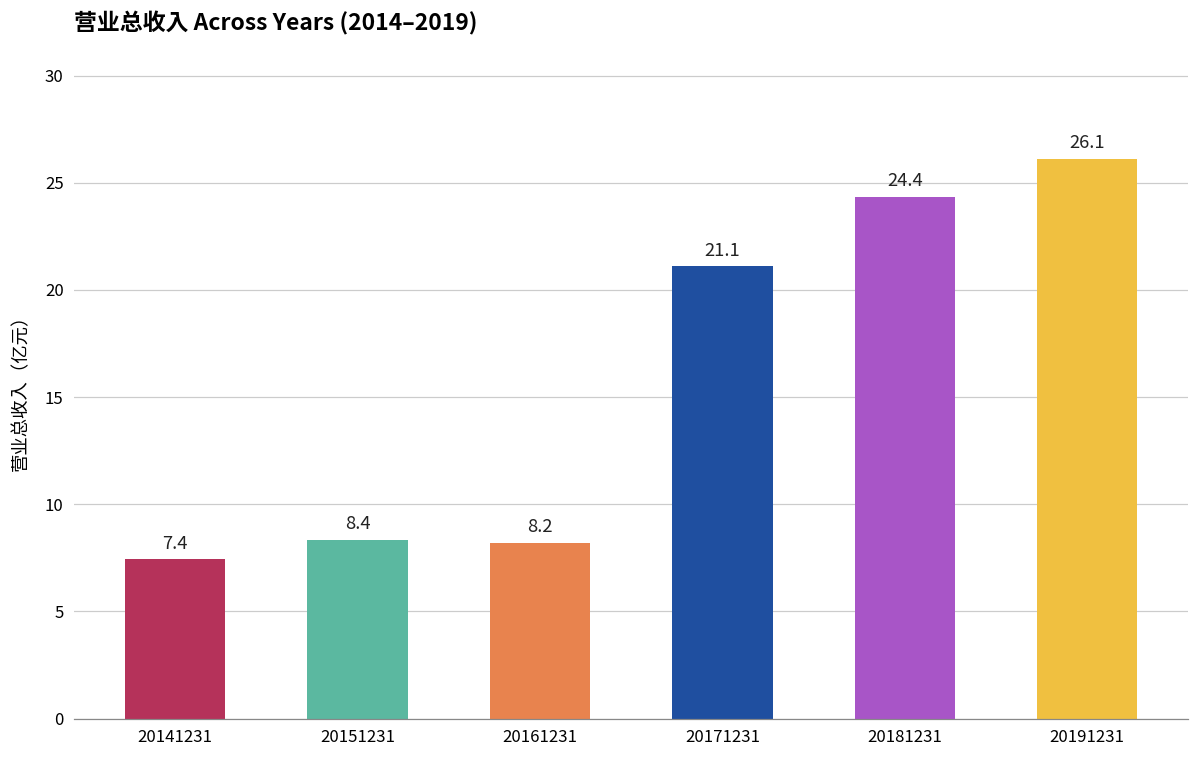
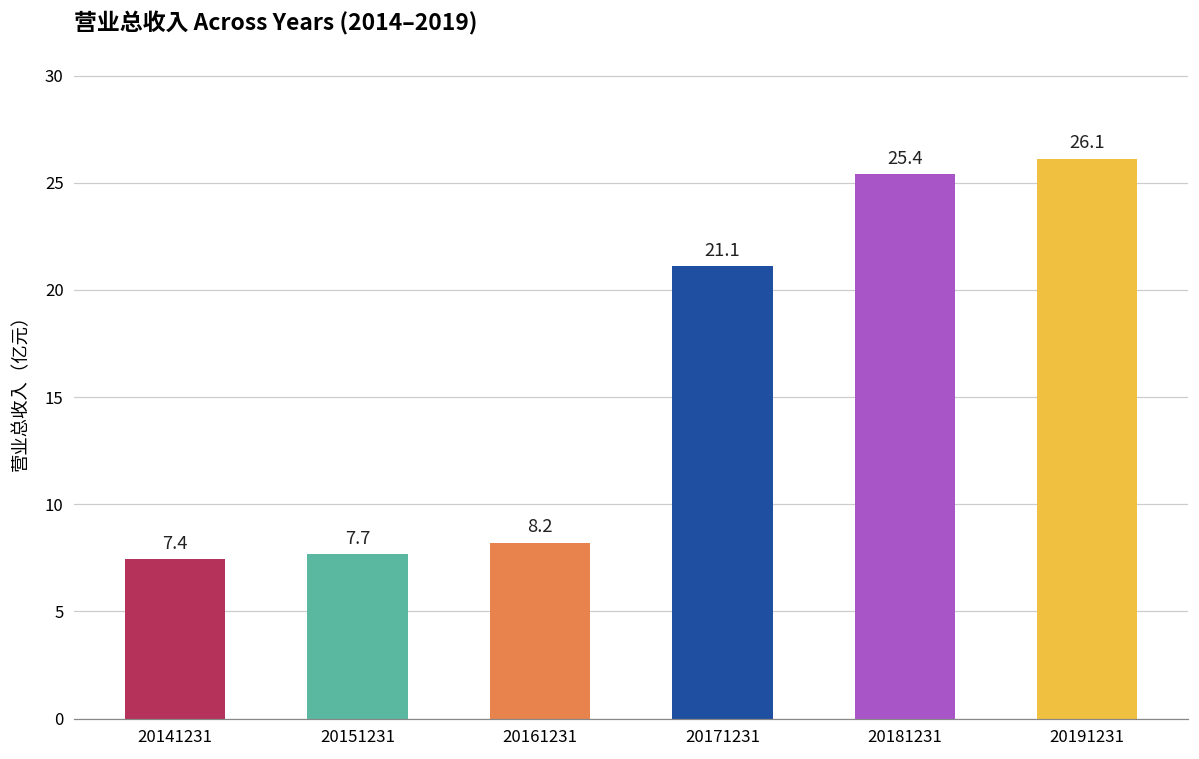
  {
    "20141231": 7.4,
-   "20151231": 8.4,
+   "20151231": 7.7,
    "20161231": 8.2,
    "20171231": 21.1,
-   "20181231": 24.4,
+   "20181231": 25.4,
    "20191231": 26.1
  }
